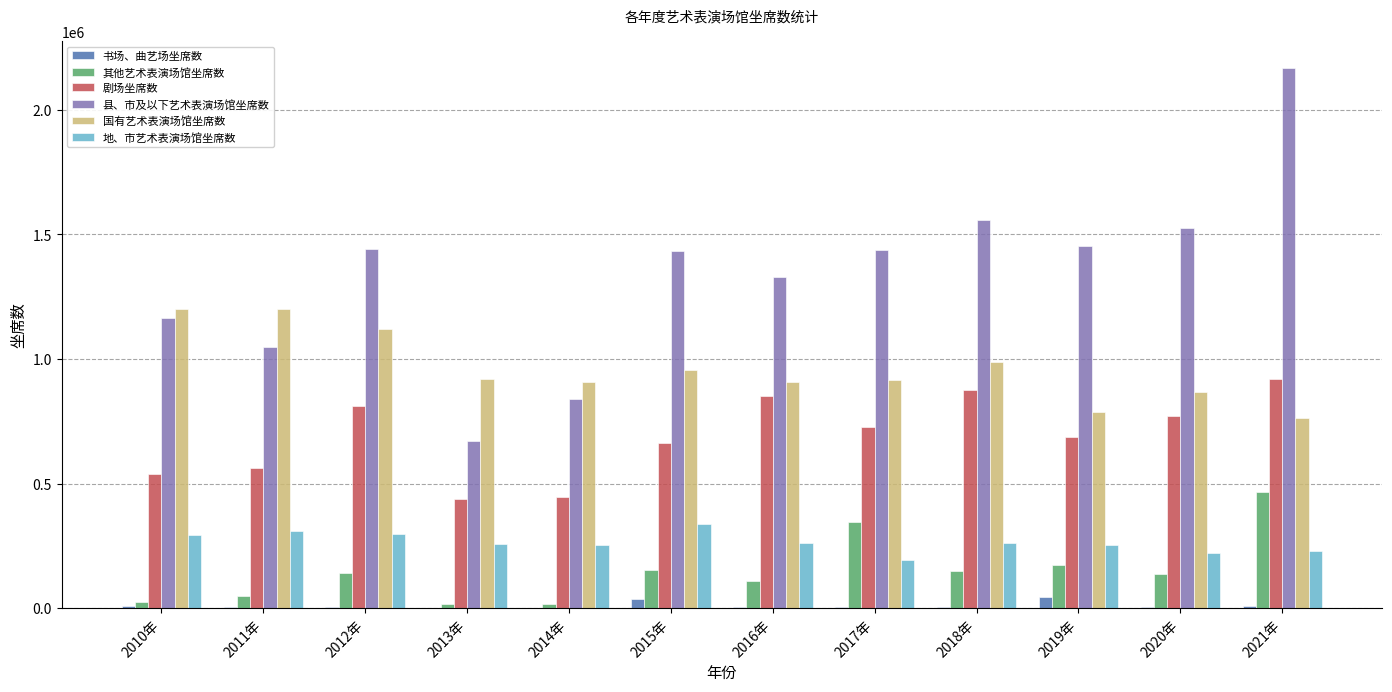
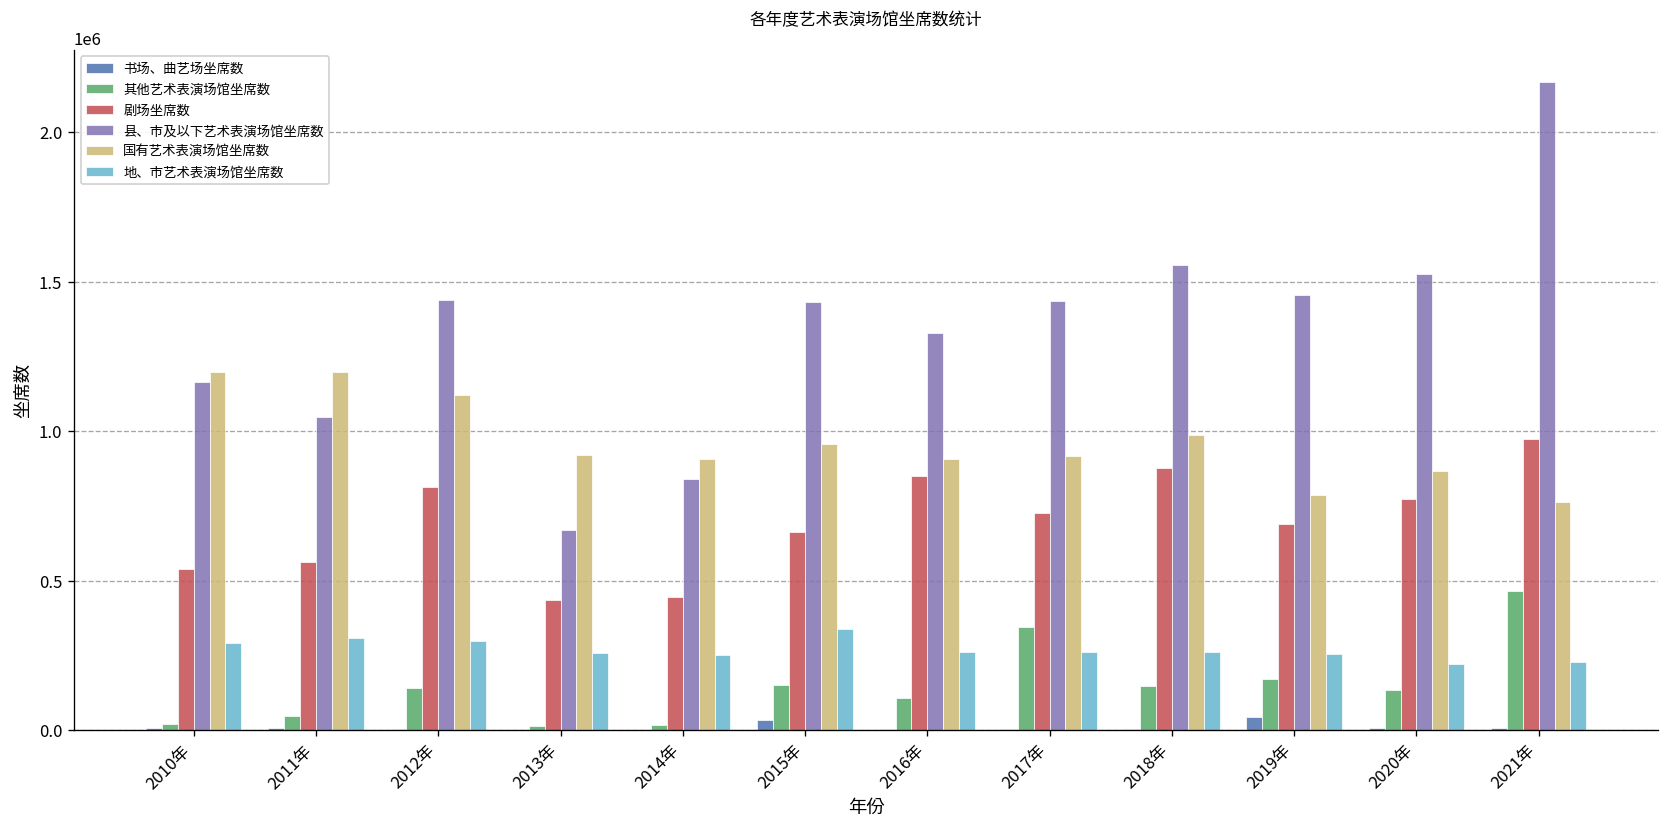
  {
    "其他艺术表演场馆坐席数": {
      "2010年": 20000,
      "2011年": 50000,
      "2012年": 140000,
      "2013年": 20000,
      "2014年": 20000,
      "2015年": 150000,
      "2016年": 110000,
      "2017年": 340000,
      "2018年": 150000,
      "2019年": 170000,
      "2020年": 140000,
      "2021年": 470000
    },
    "剧场坐席数": {
      "2010年": 540000,
      "2011年": 560000,
      "2012年": 810000,
      "2013年": 440000,
      "2014年": 450000,
      "2015年": 660000,
      "2016年": 850000,
      "2017年": 730000,
      "2018年": 880000,
      "2019年": 690000,
      "2020年": 770000,
-     "2021年": 920000
+     "2021年": 980000
    },
    "国有艺术表演场馆坐席数": {
      "2010年": 1200000,
      "2011年": 1200000,
      "2012年": 1120000,
      "2013年": 920000,
      "2014年": 910000,
      "2015年": 960000,
      "2016年": 910000,
      "2017年": 920000,
      "2018年": 990000,
      "2019年": 790000,
      "2020年": 870000,
      "2021年": 760000
    },
    "地、市艺术表演场馆坐席数": {
      "2010年": 290000,
      "2011年": 310000,
      "2012年": 300000,
      "2013年": 260000,
      "2014年": 250000,
      "2015年": 340000,
      "2016年": 260000,
-     "2017年": 190000,
+     "2017年": 260000,
      "2018年": 260000,
      "2019年": 250000,
      "2020年": 220000,
      "2021年": 230000
    }
  }
